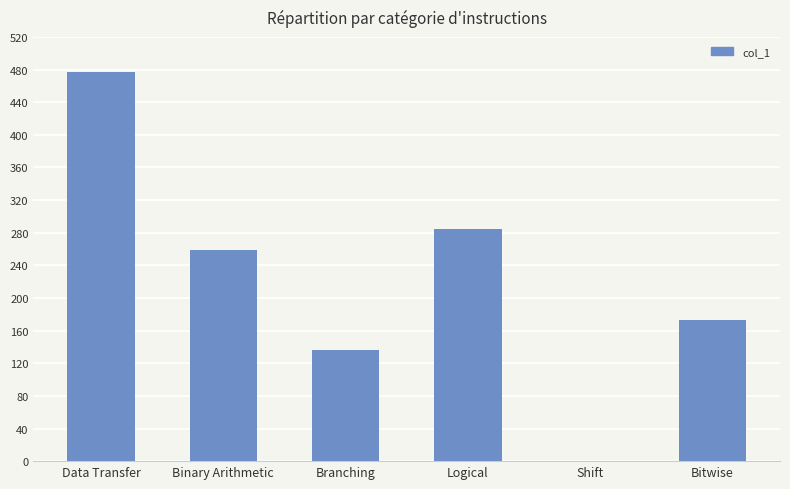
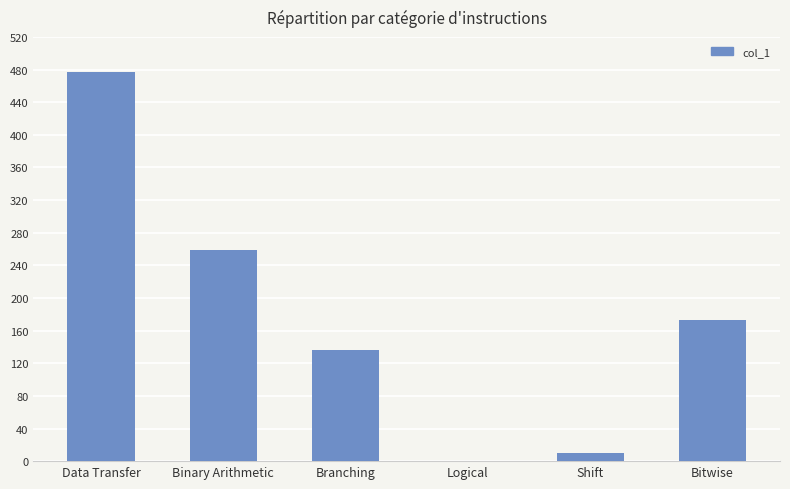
  {
    "Data Transfer": 480,
    "Binary Arithmetic": 260,
    "Branching": 140,
-   "Logical": 290,
-   "Shift": 0,
+   "Logical": 0,
+   "Shift": 10,
    "Bitwise": 170
  }
